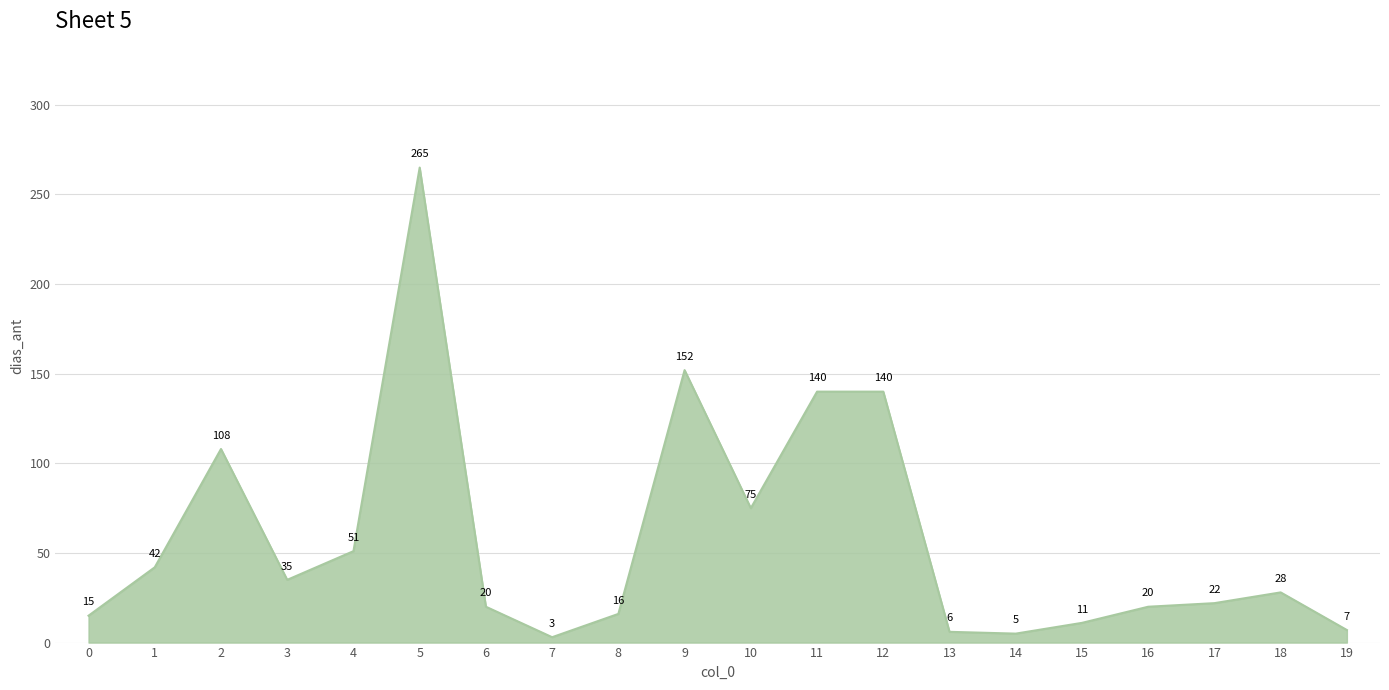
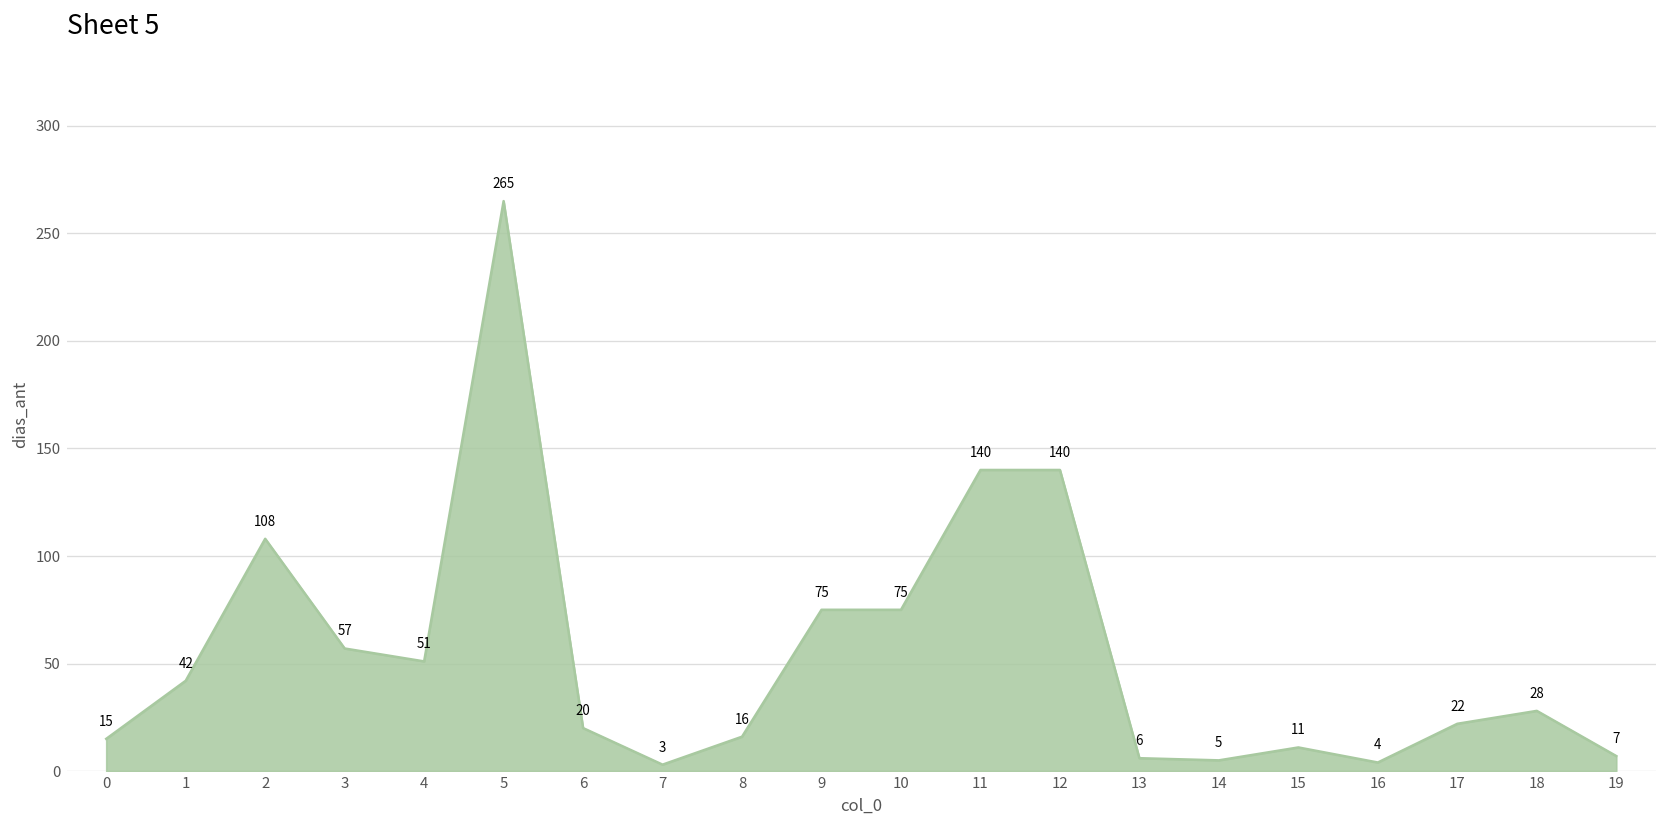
  {
    "0": 15,
    "1": 42,
    "2": 108,
-   "3": 35,
+   "3": 57,
    "4": 51,
    "5": 265,
    "6": 20,
    "7": 3,
    "8": 16,
-   "9": 152,
+   "9": 75,
    "10": 75,
    "11": 140,
    "12": 140,
    "13": 6,
    "14": 5,
    "15": 11,
-   "16": 20,
+   "16": 4,
    "17": 22,
    "18": 28,
    "19": 7
  }
